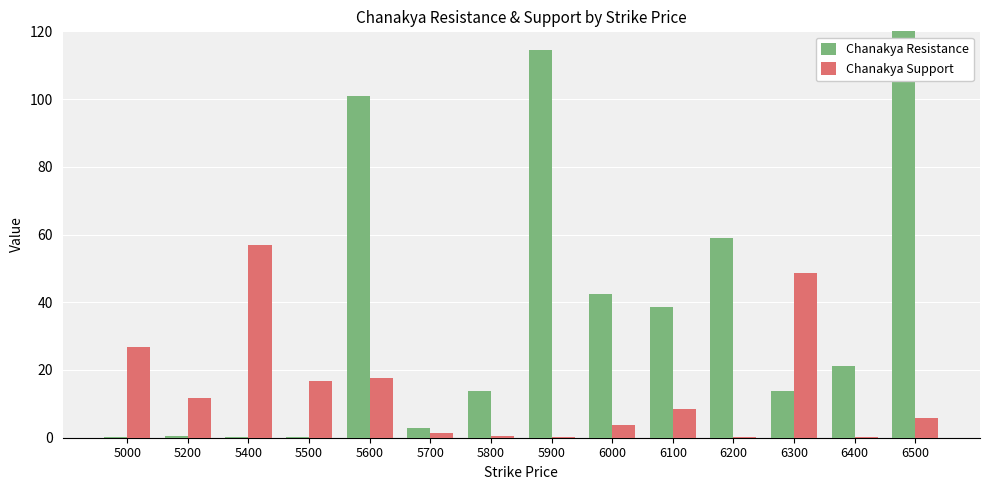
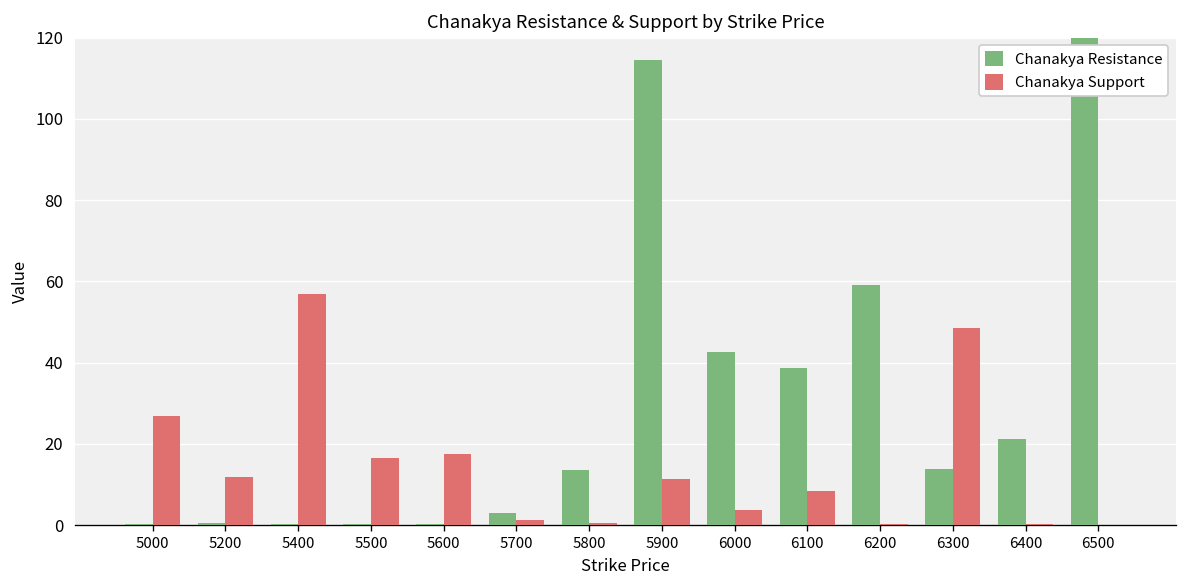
  {
    "Chanakya Resistance": {
-     "5600": 101,
+     "5600": 0,
      "5700": 3,
      "5800": 14,
      "5900": 115,
      "6000": 43,
      "6100": 39,
      "6200": 59,
      "6300": 14,
      "6400": 21
    },
    "Chanakya Support": {
      "5000": 27,
      "5200": 12,
      "5400": 57,
      "5500": 17,
      "5600": 18,
      "5700": 1,
-     "5900": 0,
+     "5900": 11,
      "6000": 4,
      "6100": 9,
      "6300": 49,
-     "6500": 6
+     "6500": 0
    }
  }
